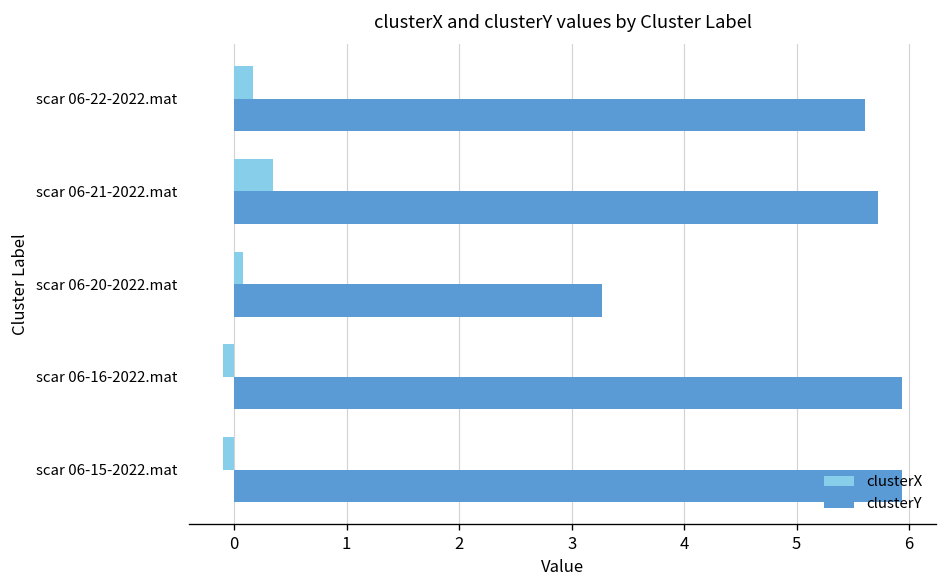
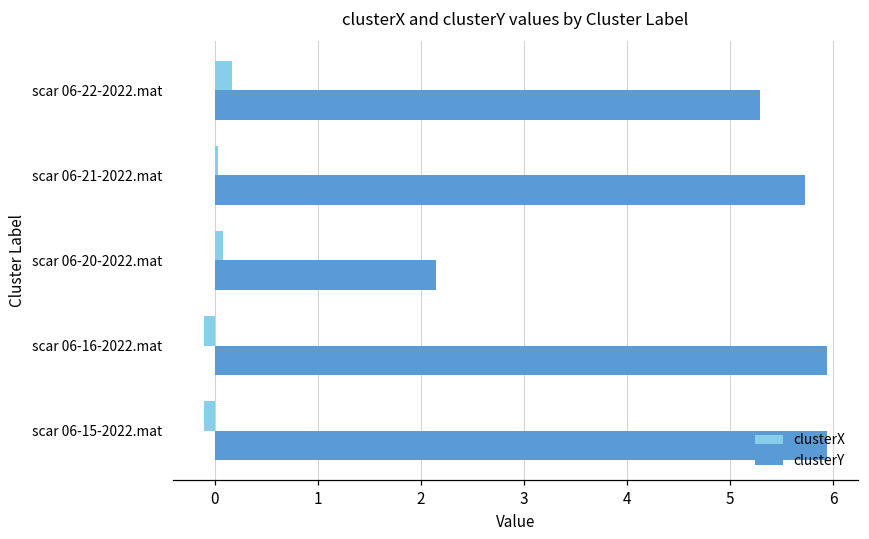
  {
    "clusterX": {
      "scar 06-22-2022.mat": 0.2,
-     "scar 06-21-2022.mat": 0.3,
+     "scar 06-21-2022.mat": 0.0,
      "scar 06-20-2022.mat": 0.1,
      "scar 06-16-2022.mat": -0.1,
      "scar 06-15-2022.mat": -0.1
    },
    "clusterY": {
-     "scar 06-22-2022.mat": 5.6,
+     "scar 06-22-2022.mat": 5.3,
      "scar 06-21-2022.mat": 5.7,
-     "scar 06-20-2022.mat": 3.3,
+     "scar 06-20-2022.mat": 2.1,
      "scar 06-16-2022.mat": 5.9,
      "scar 06-15-2022.mat": 5.9
    }
  }
